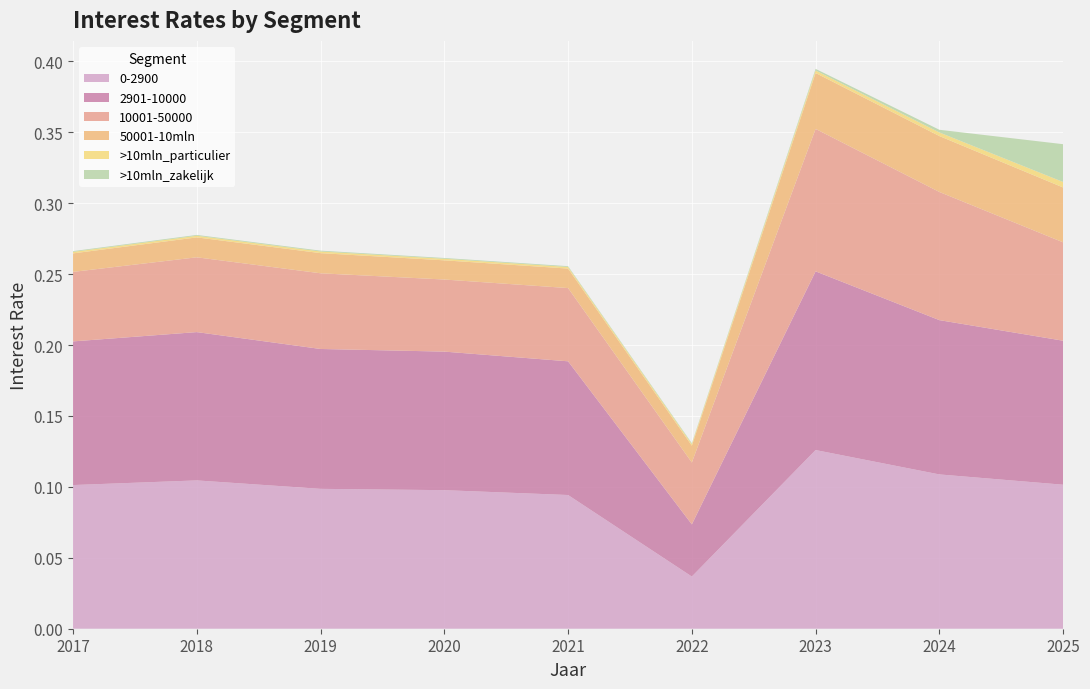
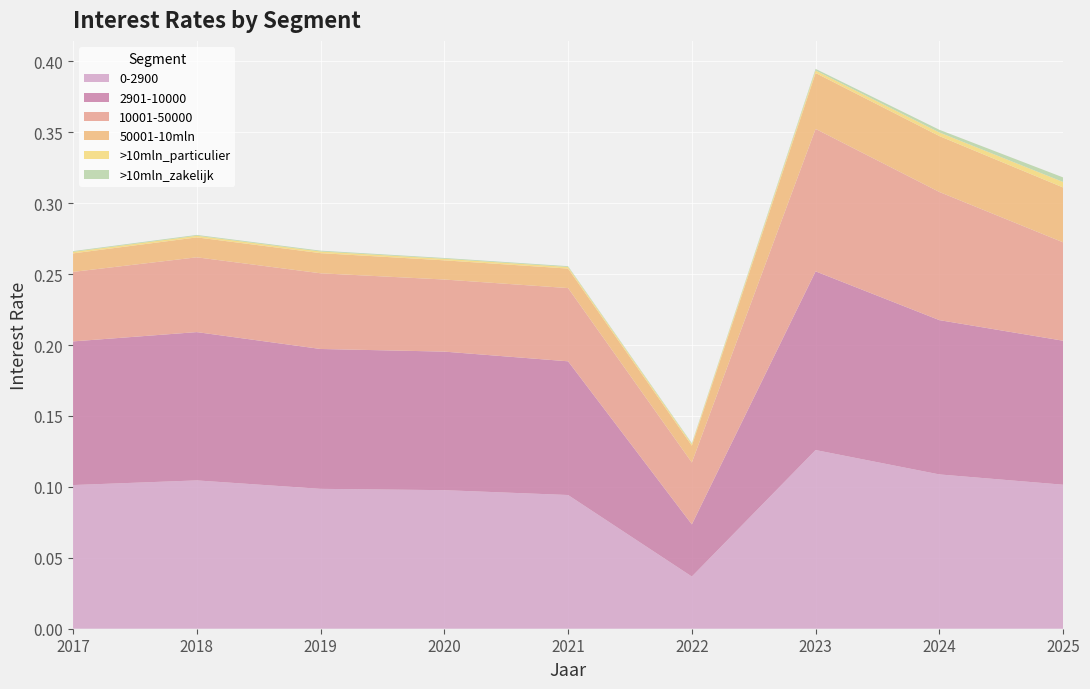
  {
    ">10mln_zakelijk": {
      "2024": 0.002,
-     "2025": 0.027
+     "2025": 0.003
    }
  }
